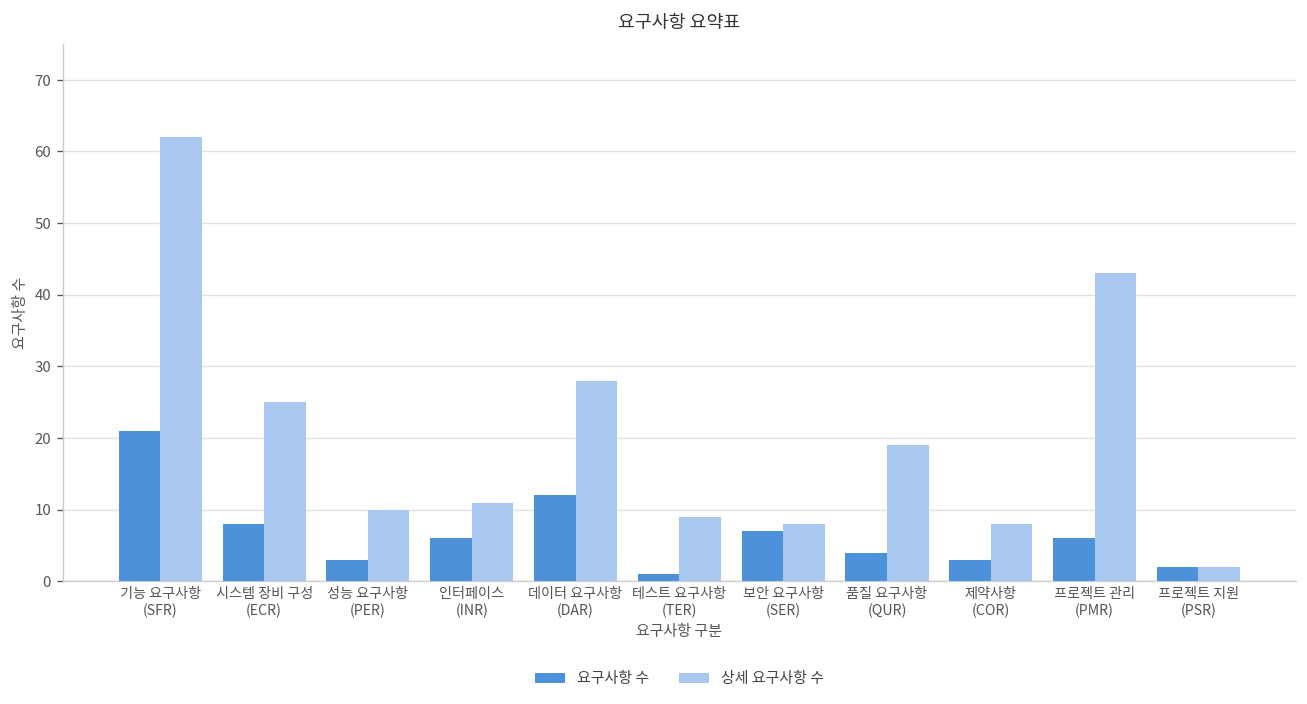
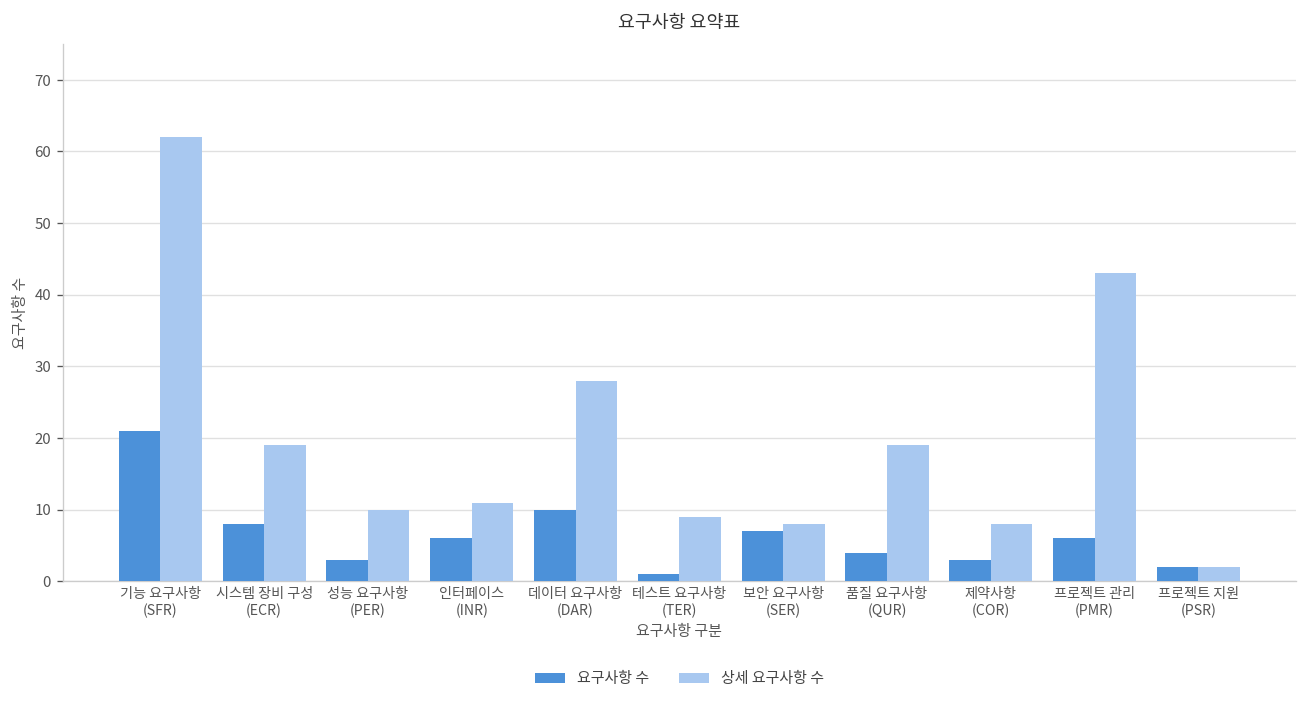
  {
    "요구사항 수": {
      "기능 요구사항 (SFR)": 21,
      "시스템 장비 구성 (ECR)": 8,
      "성능 요구사항 (PER)": 3,
      "인터페이스 (INR)": 6,
-     "데이터 요구사항 (DAR)": 12,
+     "데이터 요구사항 (DAR)": 10,
      "테스트 요구사항 (TER)": 1,
      "보안 요구사항 (SER)": 7,
      "품질 요구사항 (QUR)": 4,
      "제약사항 (COR)": 3,
      "프로젝트 관리 (PMR)": 6,
      "프로젝트 지원 (PSR)": 2
    },
    "상세 요구사항 수": {
      "기능 요구사항 (SFR)": 62,
-     "시스템 장비 구성 (ECR)": 25,
+     "시스템 장비 구성 (ECR)": 19,
      "성능 요구사항 (PER)": 10,
      "인터페이스 (INR)": 11,
      "데이터 요구사항 (DAR)": 28,
      "테스트 요구사항 (TER)": 9,
      "보안 요구사항 (SER)": 8,
      "품질 요구사항 (QUR)": 19,
      "제약사항 (COR)": 8,
      "프로젝트 관리 (PMR)": 43,
      "프로젝트 지원 (PSR)": 2
    }
  }
